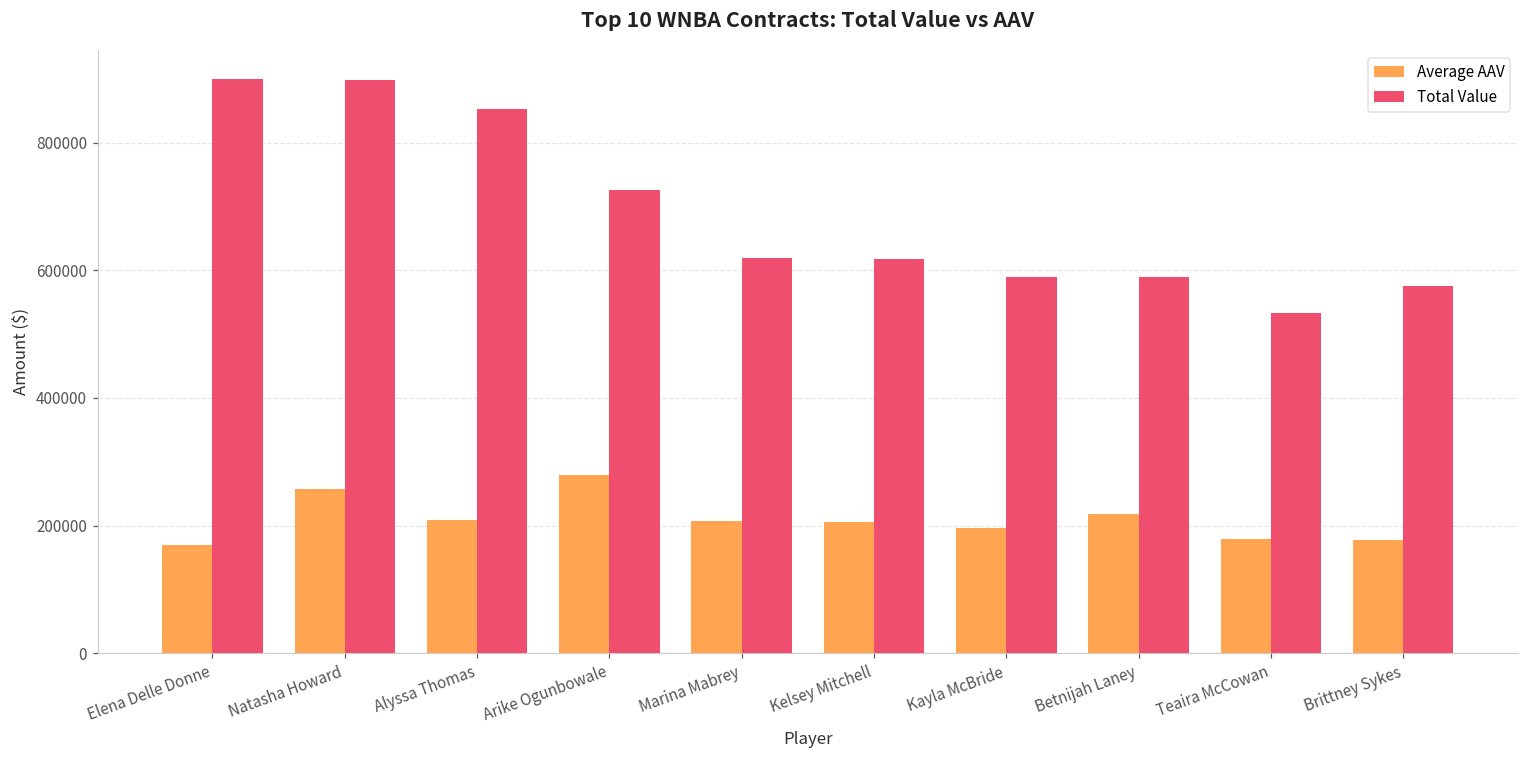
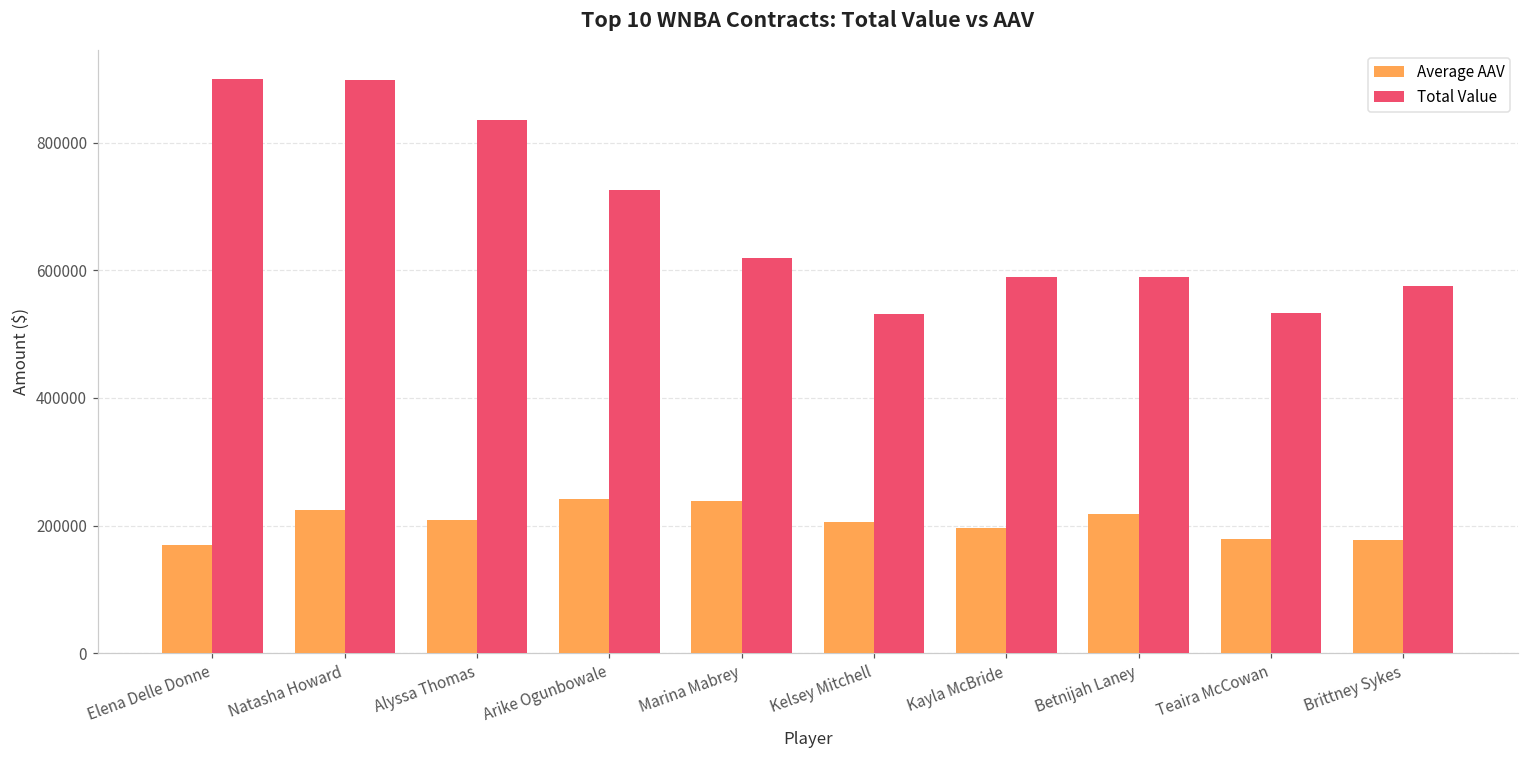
  {
    "Average AAV": {
      "Elena Delle Donne": 170000,
-     "Natasha Howard": 260000,
+     "Natasha Howard": 220000,
      "Alyssa Thomas": 210000,
-     "Arike Ogunbowale": 280000,
-     "Marina Mabrey": 210000,
+     "Arike Ogunbowale": 240000,
+     "Marina Mabrey": 240000,
      "Kelsey Mitchell": 210000,
      "Kayla McBride": 200000,
      "Betnijah Laney": 220000,
      "Teaira McCowan": 180000,
      "Brittney Sykes": 180000
    },
    "Total Value": {
      "Elena Delle Donne": 900000,
      "Natasha Howard": 900000,
-     "Alyssa Thomas": 850000,
+     "Alyssa Thomas": 840000,
      "Arike Ogunbowale": 730000,
      "Marina Mabrey": 620000,
-     "Kelsey Mitchell": 620000,
+     "Kelsey Mitchell": 530000,
      "Kayla McBride": 590000,
      "Betnijah Laney": 590000,
      "Teaira McCowan": 530000,
      "Brittney Sykes": 580000
    }
  }
